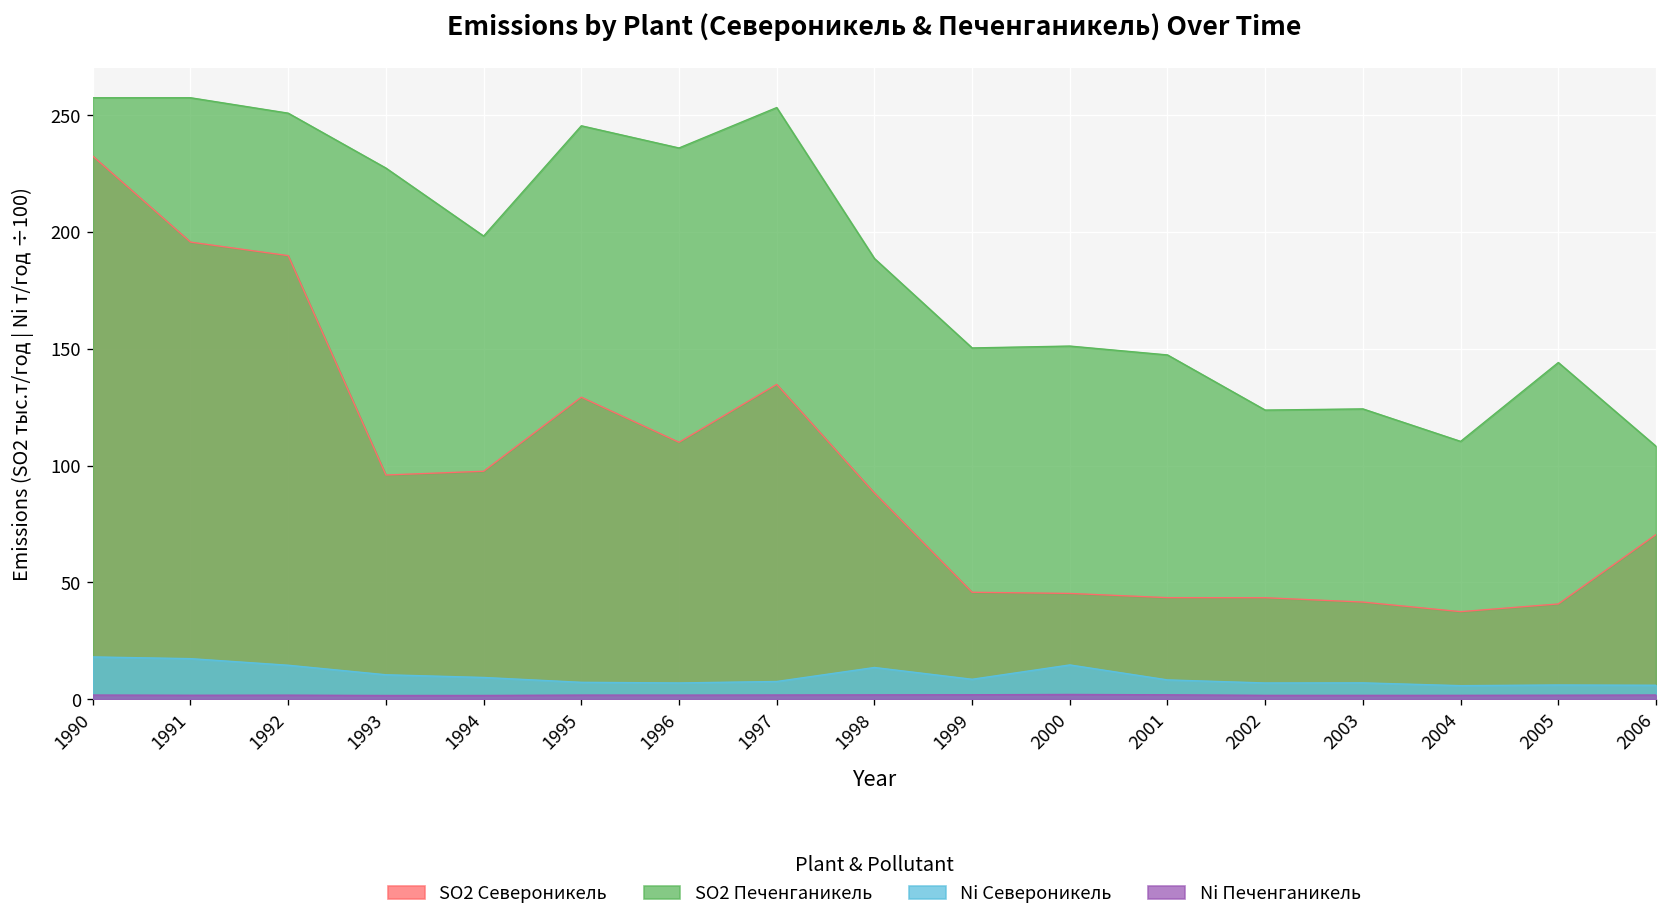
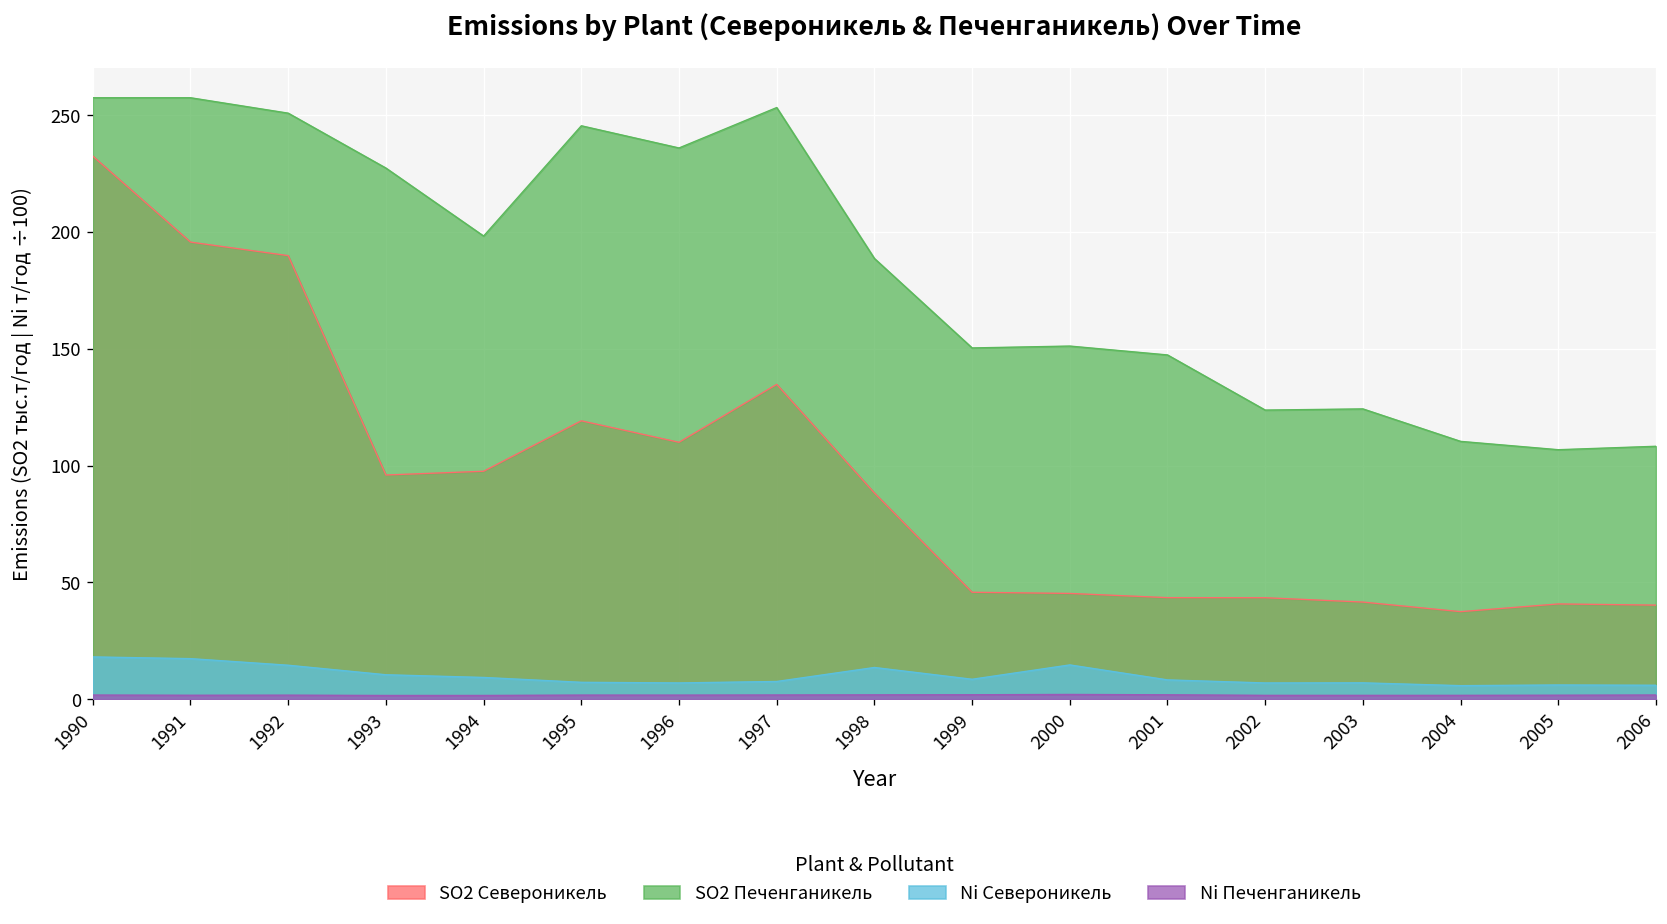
  {
    "SO2 Североникель": {
      "1990": 233,
      "1991": 196,
      "1992": 190,
      "1993": 96,
      "1994": 98,
-     "1995": 129,
+     "1995": 119,
      "1996": 110,
      "1997": 135,
      "1998": 88,
      "1999": 46,
      "2000": 45,
      "2001": 44,
      "2002": 43,
      "2003": 42,
      "2004": 38,
      "2005": 41,
-     "2006": 71
+     "2006": 40
    },
    "SO2 Печенганикель": {
      "1990": 258,
      "1991": 258,
      "1992": 251,
      "1993": 227,
      "1994": 198,
      "1995": 246,
      "1996": 236,
      "1997": 253,
      "1998": 189,
      "1999": 150,
      "2000": 151,
      "2001": 147,
      "2002": 124,
      "2003": 124,
      "2004": 110,
-     "2005": 144,
+     "2005": 107,
      "2006": 108
    },
    "Ni Североникель": {
      "1990": 18,
      "1991": 17,
      "1992": 15,
      "1993": 10,
      "1994": 9,
      "1995": 7,
      "1996": 7,
      "1997": 8,
      "1998": 14,
      "1999": 9,
      "2000": 15,
      "2001": 8,
      "2002": 7,
      "2003": 7,
      "2004": 6,
      "2005": 6,
      "2006": 6
    },
    "Ni Печенганикель": {
      "1990": 2,
      "1991": 2,
      "1992": 2,
      "1993": 2,
      "1994": 2,
      "1995": 2,
      "1996": 2,
      "1997": 2,
      "1998": 2,
      "1999": 2,
      "2000": 2,
      "2001": 2,
      "2002": 2,
      "2003": 2,
      "2004": 2,
      "2005": 2,
      "2006": 2
    }
  }
